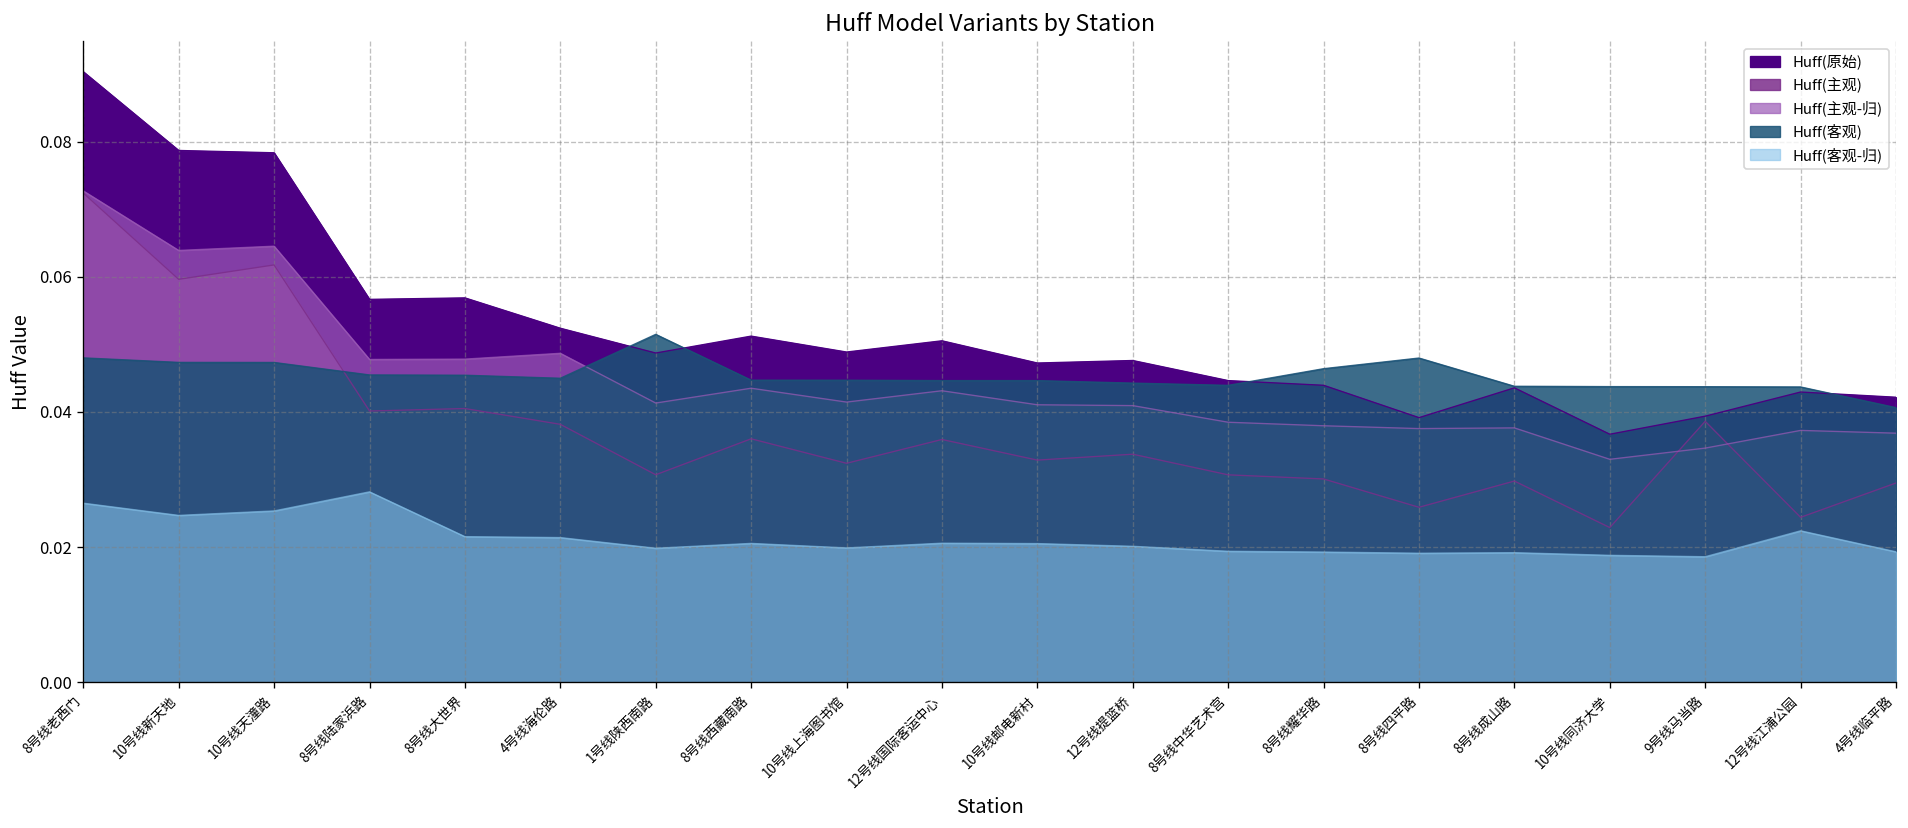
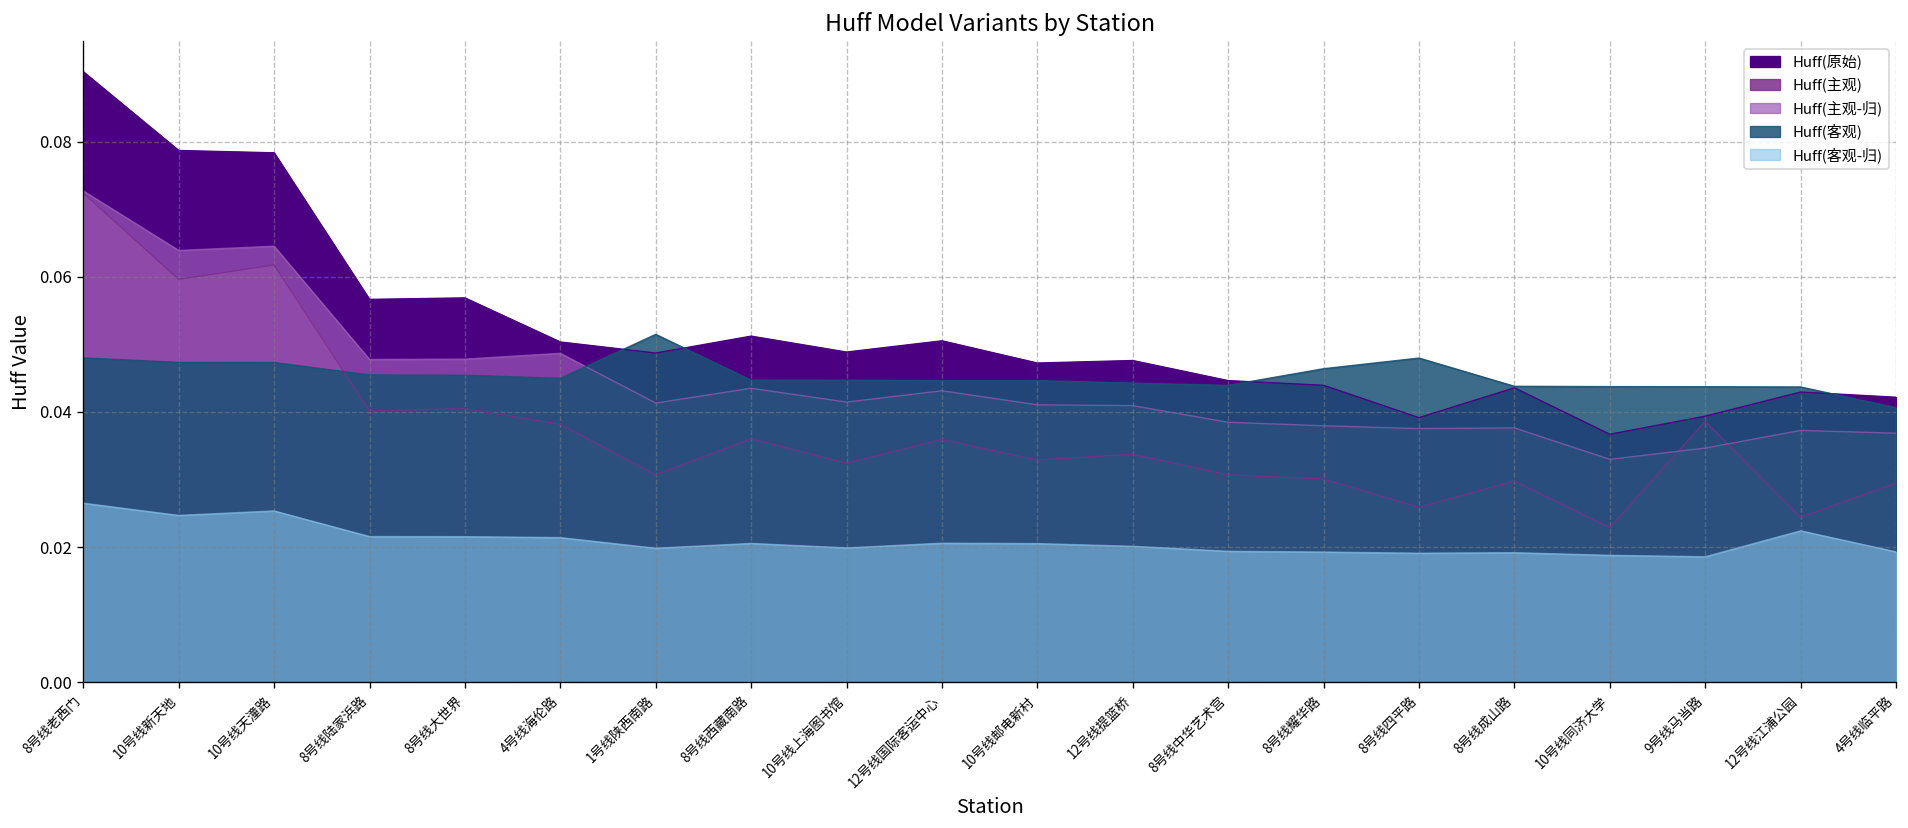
  {
    "Huff(原始)": {
      "8号线老西门": 0.090,
      "10号线新天地": 0.079,
      "10号线天潼路": 0.078,
      "8号线陆家浜路": 0.057,
      "8号线大世界": 0.057,
-     "4号线海伦路": 0.052,
+     "4号线海伦路": 0.050,
      "1号线陕西南路": 0.049,
      "8号线西藏南路": 0.051,
      "10号线上海图书馆": 0.049,
      "12号线国际客运中心": 0.051,
      "10号线邮电新村": 0.047,
      "12号线提篮桥": 0.048,
      "8号线中华艺术宫": 0.045,
      "8号线耀华路": 0.044,
      "8号线四平路": 0.039,
      "10号线同济大学": 0.037,
      "9号线马当路": 0.039,
      "12号线江浦公园": 0.043,
      "4号线临平路": 0.042
    },
    "Huff(主观)": {
      "10号线新天地": 0.060,
      "10号线天潼路": 0.062,
      "8号线陆家浜路": 0.040,
      "8号线大世界": 0.040,
      "4号线海伦路": 0.038,
      "1号线陕西南路": 0.031,
      "8号线西藏南路": 0.036,
      "10号线上海图书馆": 0.032,
      "12号线国际客运中心": 0.036,
      "10号线邮电新村": 0.033,
      "12号线提篮桥": 0.034,
      "8号线中华艺术宫": 0.031,
      "8号线耀华路": 0.030,
      "8号线四平路": 0.026,
      "8号线成山路": 0.030,
      "10号线同济大学": 0.023,
      "9号线马当路": 0.039,
      "12号线江浦公园": 0.024,
      "4号线临平路": 0.029
    },
    "Huff(主观-归)": {
      "10号线新天地": 0.064,
      "10号线天潼路": 0.065,
      "8号线陆家浜路": 0.048,
      "8号线大世界": 0.048,
      "4号线海伦路": 0.049,
      "1号线陕西南路": 0.041,
      "8号线西藏南路": 0.044,
      "10号线上海图书馆": 0.041,
      "12号线国际客运中心": 0.043,
      "10号线邮电新村": 0.041,
      "12号线提篮桥": 0.041,
      "8号线中华艺术宫": 0.038,
      "8号线耀华路": 0.038,
      "8号线四平路": 0.038,
      "8号线成山路": 0.038,
      "10号线同济大学": 0.033,
      "9号线马当路": 0.035,
      "12号线江浦公园": 0.037,
      "4号线临平路": 0.037
    },
    "Huff(客观)": {
      "8号线老西门": 0.048,
      "10号线新天地": 0.047,
      "10号线天潼路": 0.047,
      "8号线陆家浜路": 0.045,
      "8号线大世界": 0.045,
      "4号线海伦路": 0.045,
      "1号线陕西南路": 0.051,
      "8号线西藏南路": 0.045,
      "10号线上海图书馆": 0.045,
      "12号线国际客运中心": 0.045,
      "10号线邮电新村": 0.045,
      "12号线提篮桥": 0.044,
      "8号线中华艺术宫": 0.044,
      "8号线耀华路": 0.046,
      "8号线四平路": 0.048,
      "10号线同济大学": 0.044,
      "9号线马当路": 0.044,
      "12号线江浦公园": 0.044,
      "4号线临平路": 0.041
    },
    "Huff(客观-归)": {
      "8号线老西门": 0.026,
      "10号线新天地": 0.025,
      "10号线天潼路": 0.025,
-     "8号线陆家浜路": 0.028,
+     "8号线陆家浜路": 0.022,
      "8号线大世界": 0.022,
      "4号线海伦路": 0.021,
      "1号线陕西南路": 0.020,
      "8号线西藏南路": 0.021,
      "10号线上海图书馆": 0.020,
      "12号线国际客运中心": 0.021,
      "10号线邮电新村": 0.021,
      "12号线提篮桥": 0.020,
      "8号线中华艺术宫": 0.019,
      "8号线耀华路": 0.019,
      "8号线四平路": 0.019,
      "8号线成山路": 0.019,
      "10号线同济大学": 0.019,
      "9号线马当路": 0.019,
      "12号线江浦公园": 0.022,
      "4号线临平路": 0.019
    }
  }
